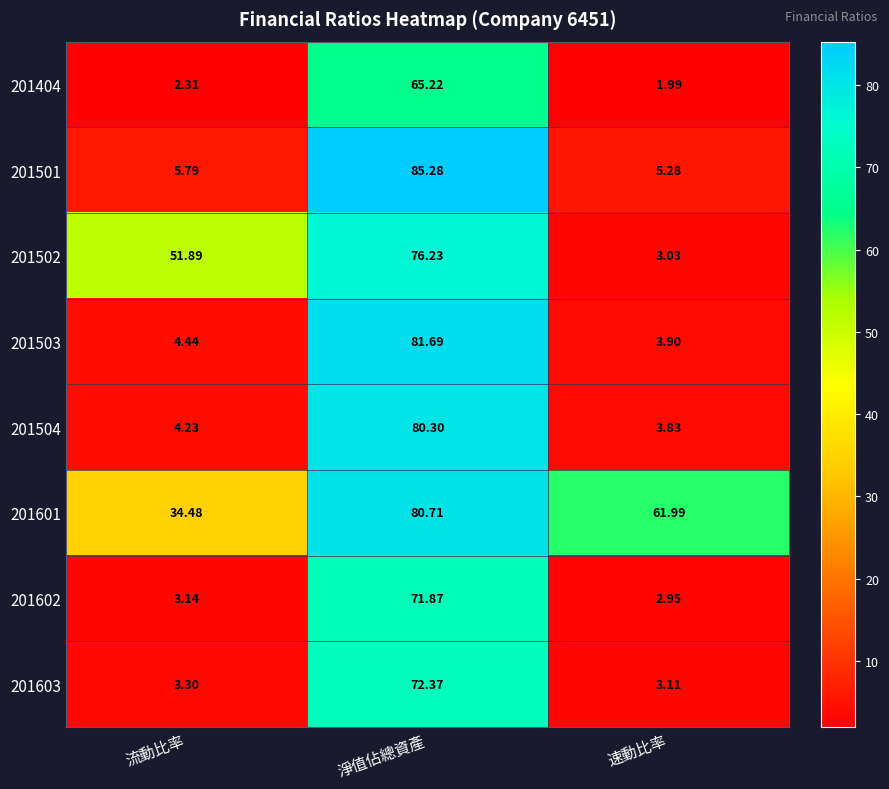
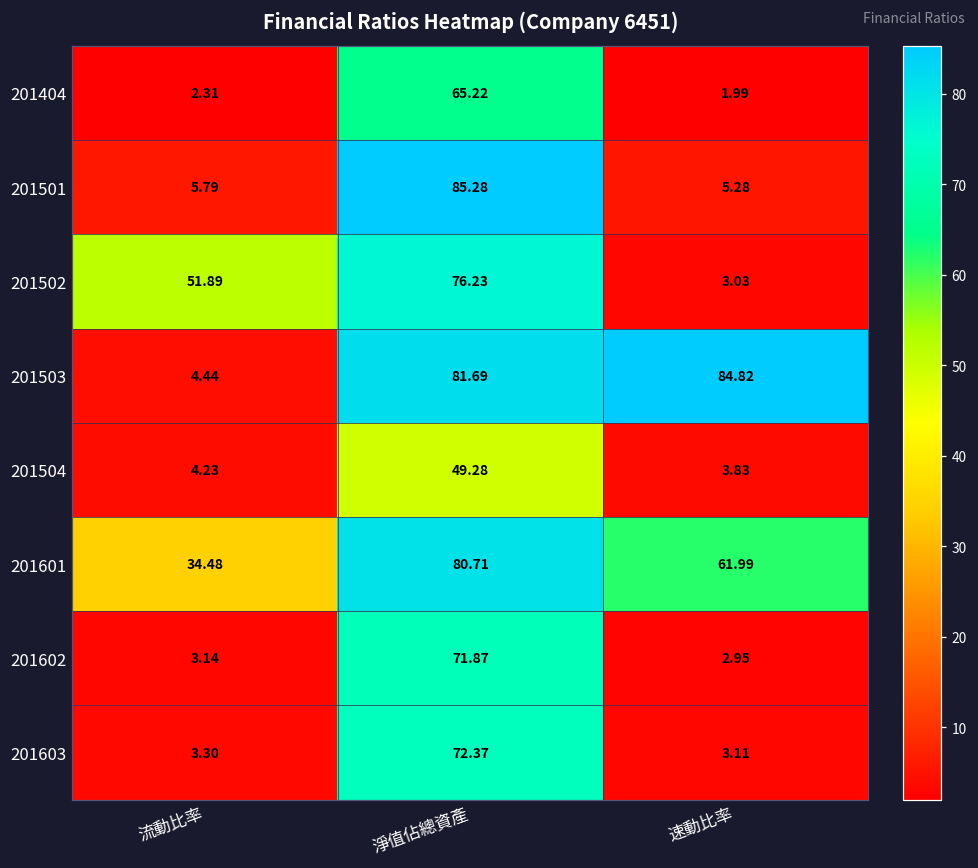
  {
    "201404": {
      "流動比率": 2.31,
      "淨值佔總資產": 65.22,
      "速動比率": 1.99
    },
    "201501": {
      "流動比率": 5.79,
      "淨值佔總資產": 85.28,
      "速動比率": 5.28
    },
    "201502": {
      "流動比率": 51.89,
      "淨值佔總資產": 76.23,
      "速動比率": 3.03
    },
    "201503": {
      "流動比率": 4.44,
      "淨值佔總資產": 81.69,
-     "速動比率": 3.90
+     "速動比率": 84.82
    },
    "201504": {
      "流動比率": 4.23,
-     "淨值佔總資產": 80.30,
+     "淨值佔總資產": 49.28,
      "速動比率": 3.83
    },
    "201601": {
      "流動比率": 34.48,
      "淨值佔總資產": 80.71,
      "速動比率": 61.99
    },
    "201602": {
      "流動比率": 3.14,
      "淨值佔總資產": 71.87,
      "速動比率": 2.95
    },
    "201603": {
      "流動比率": 3.30,
      "淨值佔總資產": 72.37,
      "速動比率": 3.11
    }
  }
